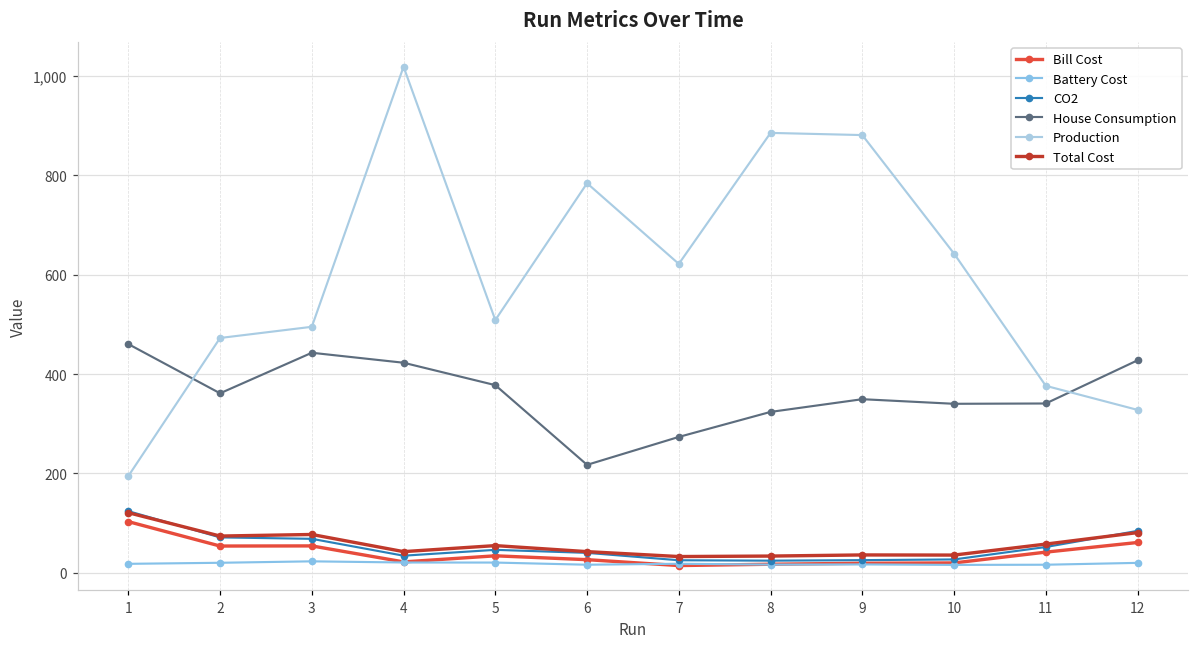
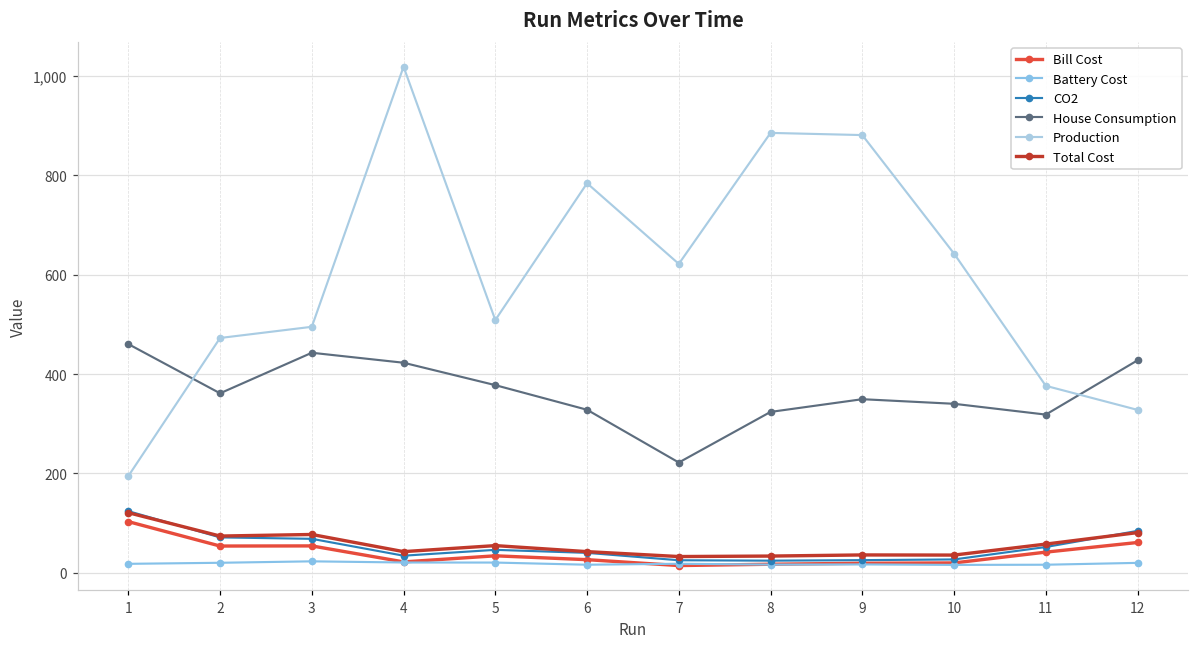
  {
    "CO2": {
      "3": 70,
      "4": 30,
      "5": 50,
      "7": 30,
      "8": 20,
      "9": 30,
      "10": 30,
      "11": 50
    },
    "House Consumption": {
      "1": 460,
      "2": 360,
      "3": 440,
      "4": 420,
      "5": 380,
-     "6": 220,
-     "7": 270,
+     "6": 330,
+     "7": 220,
      "8": 320,
      "9": 350,
      "10": 340,
-     "11": 340,
+     "11": 320,
      "12": 430
    }
  }
